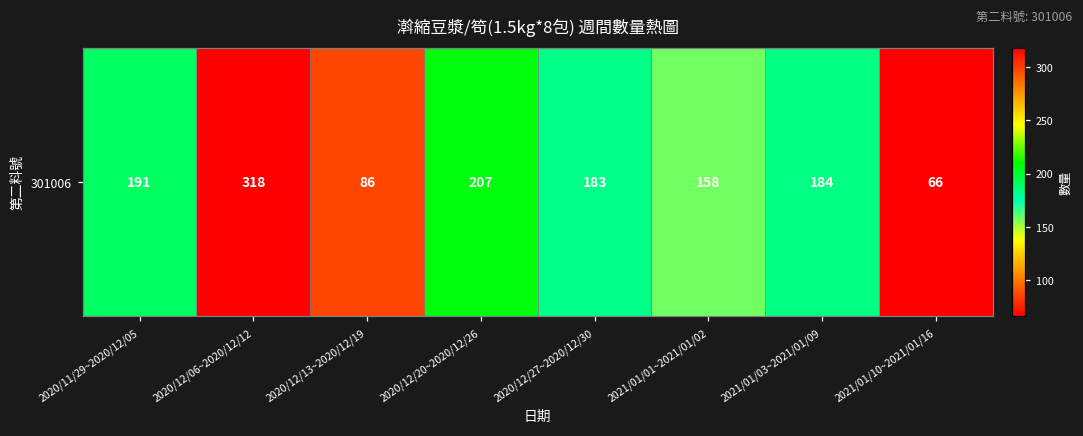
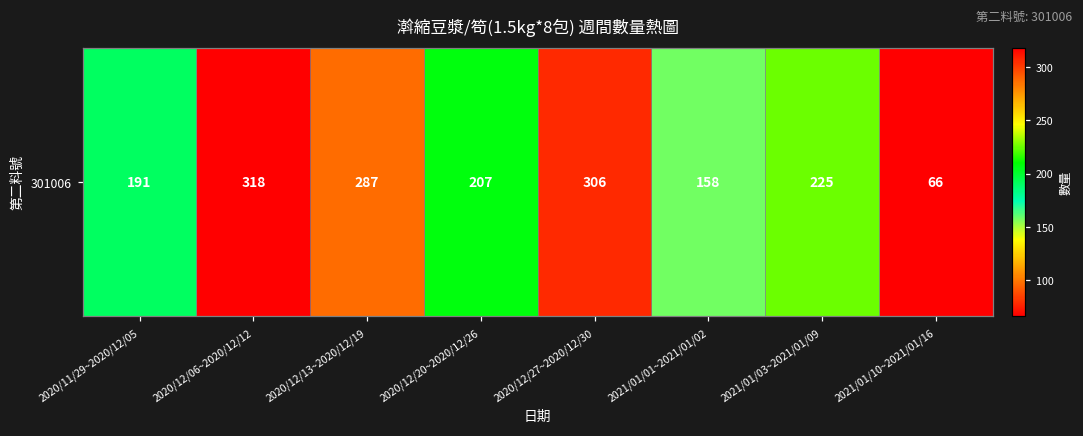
  {
    "301006": {
      "2020/11/29~2020/12/05": 191,
      "2020/12/06~2020/12/12": 318,
-     "2020/12/13~2020/12/19": 86,
+     "2020/12/13~2020/12/19": 287,
      "2020/12/20~2020/12/26": 207,
-     "2020/12/27~2020/12/30": 183,
+     "2020/12/27~2020/12/30": 306,
      "2021/01/01~2021/01/02": 158,
-     "2021/01/03~2021/01/09": 184,
+     "2021/01/03~2021/01/09": 225,
      "2021/01/10~2021/01/16": 66
    }
  }
